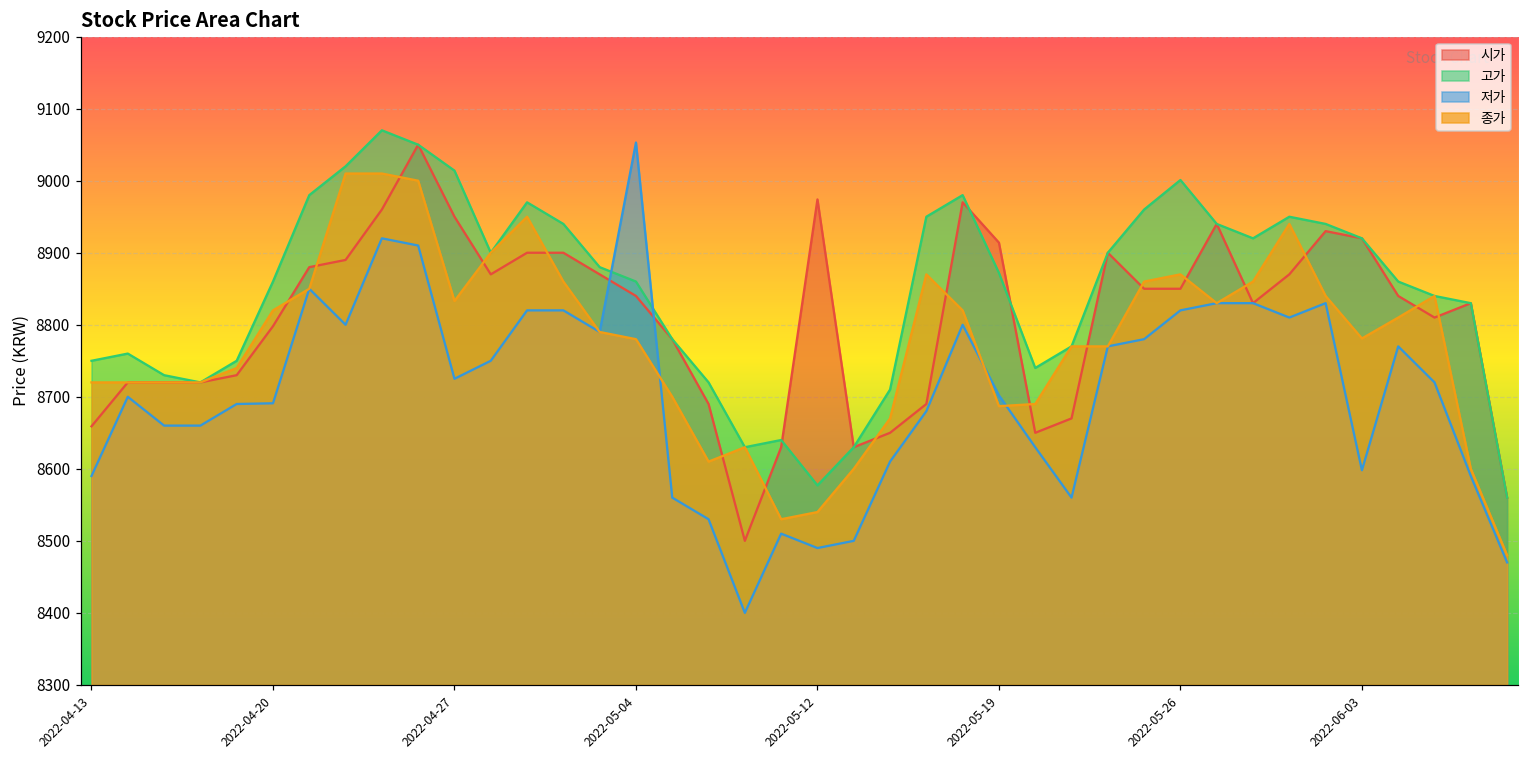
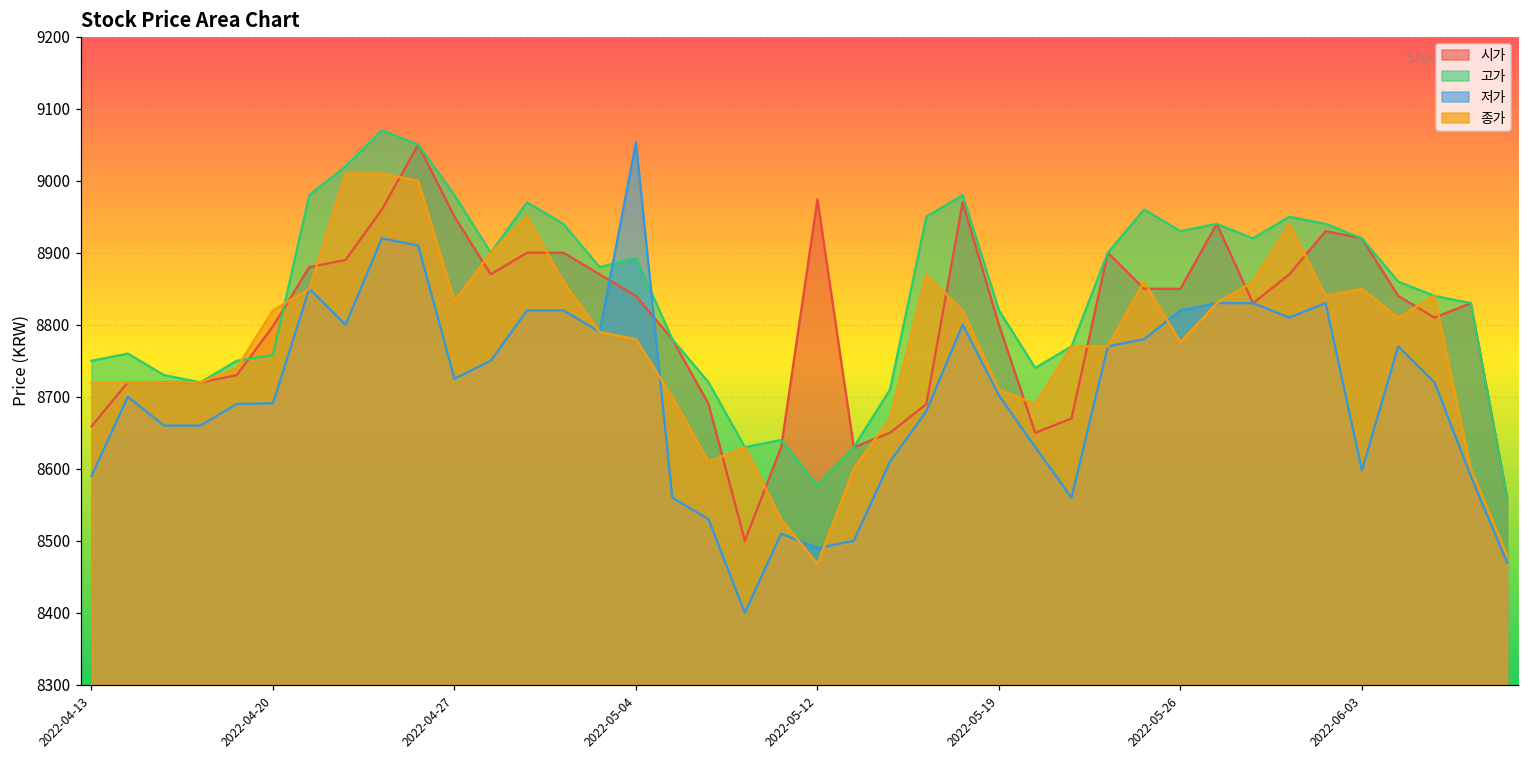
  {
    "시가": {
      "2022-04-13": 8660,
      "2022-04-20": 8800,
      "2022-04-27": 8950,
      "2022-05-04": 8840,
      "2022-05-12": 8970,
-     "2022-05-19": 8910,
+     "2022-05-19": 8800,
      "2022-05-26": 8850
    },
    "고가": {
      "2022-04-13": 8750,
-     "2022-04-20": 8860,
-     "2022-04-27": 9010,
-     "2022-05-04": 8860,
+     "2022-04-20": 8760,
+     "2022-04-27": 8980,
+     "2022-05-04": 8890,
      "2022-05-12": 8580,
-     "2022-05-19": 8870,
-     "2022-05-26": 9000
+     "2022-05-19": 8820,
+     "2022-05-26": 8930
    },
    "저가": {
      "2022-04-13": 8590,
      "2022-04-20": 8690,
      "2022-04-27": 8730,
      "2022-05-04": 9050,
      "2022-05-12": 8490,
      "2022-05-19": 8700,
      "2022-05-26": 8820,
      "2022-06-03": 8600
    },
    "종가": {
      "2022-04-13": 8720,
      "2022-04-20": 8820,
      "2022-04-27": 8830,
      "2022-05-04": 8780,
-     "2022-05-12": 8540,
-     "2022-05-19": 8690,
-     "2022-05-26": 8870,
-     "2022-06-03": 8780
+     "2022-05-12": 8470,
+     "2022-05-19": 8710,
+     "2022-05-26": 8780,
+     "2022-06-03": 8850
    }
  }
